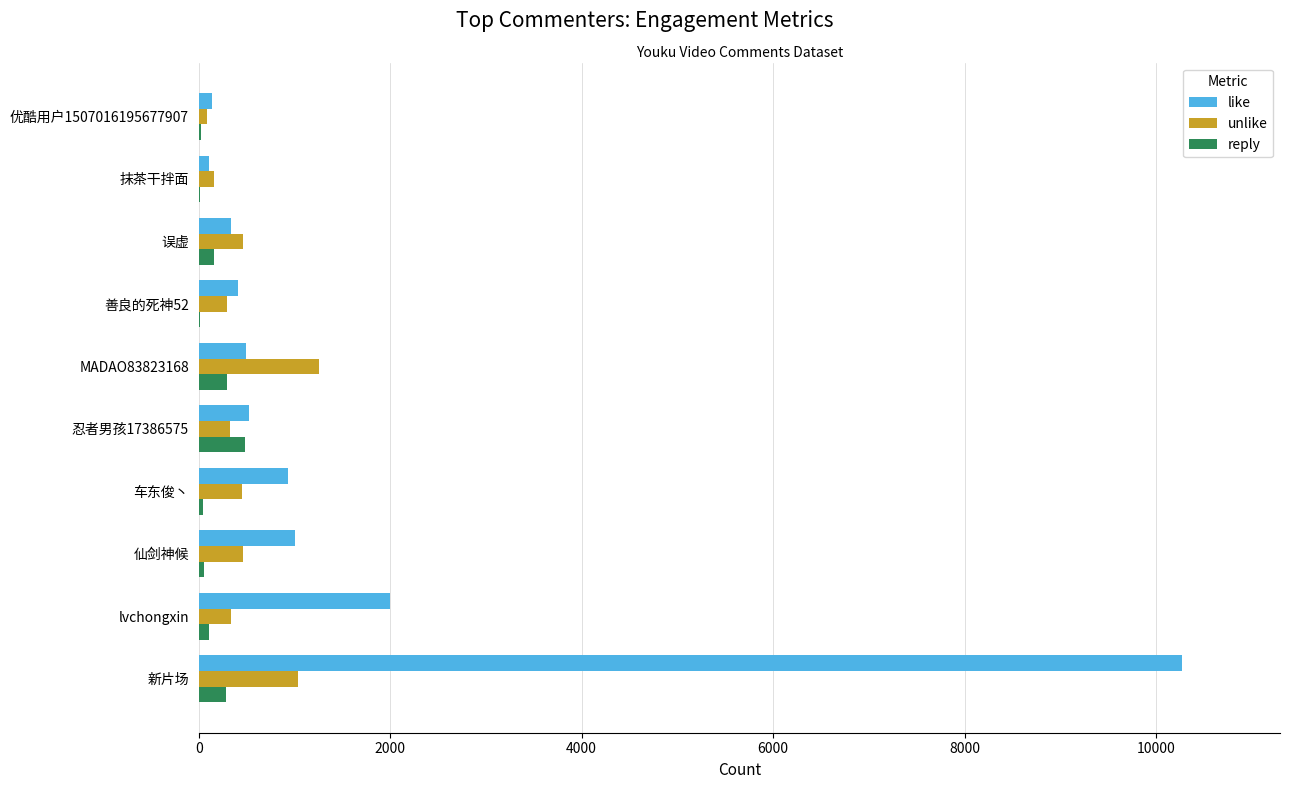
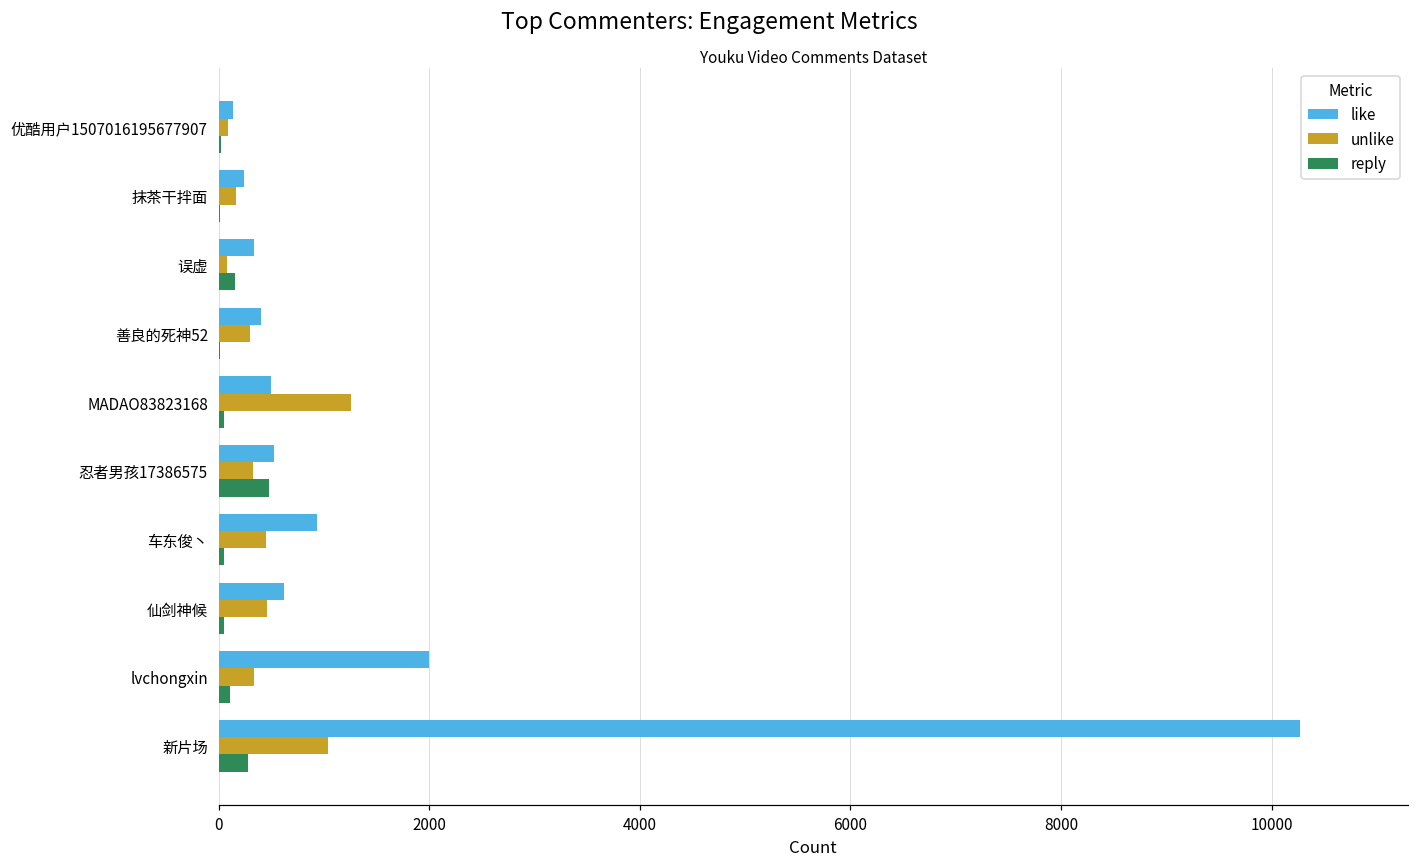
  {
    "like": {
      "优酷用户1507016195677907": 100,
-     "抹茶干拌面": 100,
+     "抹茶干拌面": 200,
      "误虚": 300,
      "善良的死神52": 400,
      "MADAO83823168": 500,
      "忍者男孩17386575": 500,
      "车东俊丶": 900,
-     "仙剑神候": 1000,
+     "仙剑神候": 600,
      "lvchongxin": 2000,
      "新片场": 10300
    },
    "unlike": {
      "优酷用户1507016195677907": 100,
      "抹茶干拌面": 200,
-     "误虚": 500,
+     "误虚": 100,
      "善良的死神52": 300,
      "MADAO83823168": 1300,
      "忍者男孩17386575": 300,
      "车东俊丶": 500,
      "仙剑神候": 500,
      "lvchongxin": 300,
      "新片场": 1000
    },
    "reply": {
      "误虚": 200,
-     "MADAO83823168": 300,
+     "MADAO83823168": 100,
      "忍者男孩17386575": 500,
      "车东俊丶": 0,
      "仙剑神候": 100,
      "lvchongxin": 100,
      "新片场": 300
    }
  }
